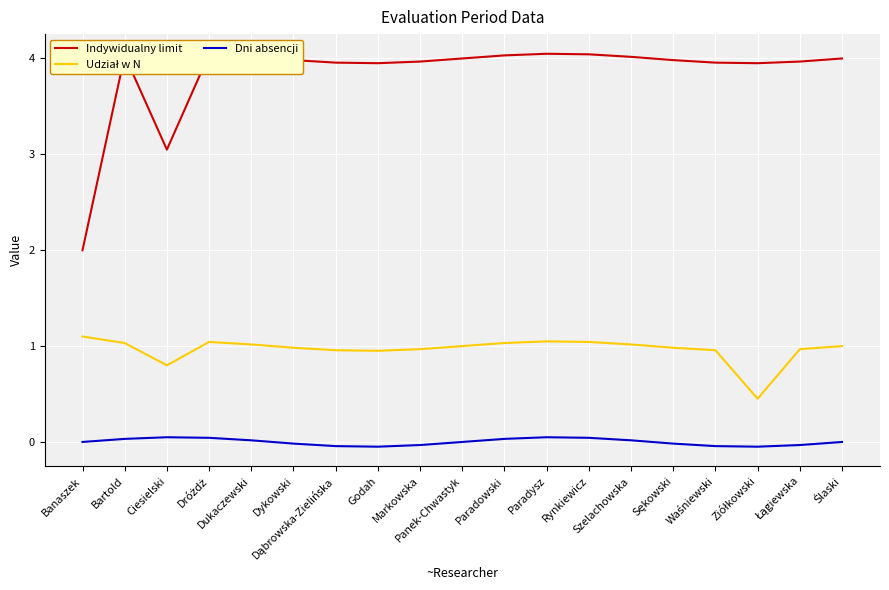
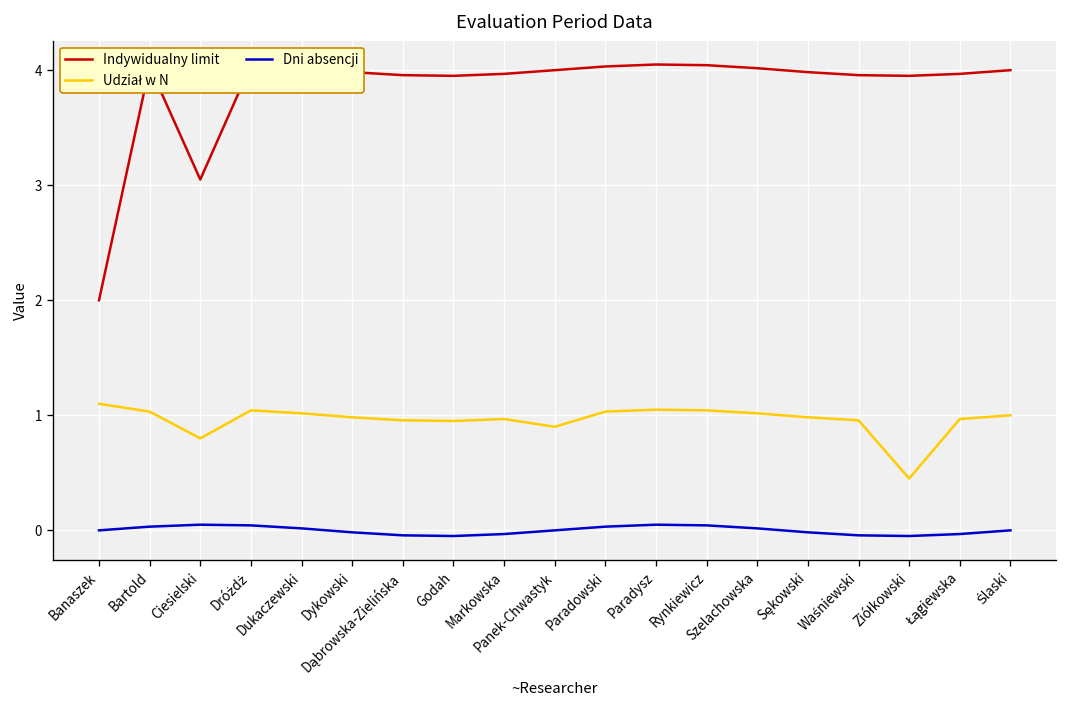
  {
    "Indywidualny limit": {
      "Banaszek": 2.0,
      "Ciesielski": 3.0,
      "Dąbrowska-Zielińska": 4.0,
      "Godah": 4.0,
      "Markowska": 4.0,
      "Panek-Chwastyk": 4.0,
      "Paradowski": 4.0,
      "Paradysz": 4.0,
      "Rynkiewicz": 4.0,
      "Szelachowska": 4.0,
      "Sękowski": 4.0,
      "Waśniewski": 4.0,
      "Ziółkowski": 4.0,
      "Łągiewska": 4.0,
      "Ślaski": 4.0
    },
    "Udział w N": {
      "Banaszek": 1.1,
      "Bartold": 1.0,
      "Ciesielski": 0.8,
      "Dróżdż": 1.0,
      "Dukaczewski": 1.0,
      "Dykowski": 1.0,
      "Dąbrowska-Zielińska": 1.0,
      "Godah": 1.0,
      "Markowska": 1.0,
-     "Panek-Chwastyk": 1.0,
+     "Panek-Chwastyk": 0.9,
      "Paradowski": 1.0,
      "Paradysz": 1.0,
      "Rynkiewicz": 1.0,
      "Szelachowska": 1.0,
      "Sękowski": 1.0,
      "Waśniewski": 1.0,
      "Ziółkowski": 0.5,
      "Łągiewska": 1.0,
      "Ślaski": 1.0
    },
    "Dni absencji": {
      "Banaszek": 0.0,
      "Bartold": 0.0,
      "Ciesielski": 0.0,
      "Dróżdż": 0.0,
      "Dukaczewski": 0.0,
      "Dykowski": 0.0,
      "Dąbrowska-Zielińska": 0.0,
      "Godah": 0.0,
      "Markowska": 0.0,
      "Panek-Chwastyk": 0.0,
      "Paradowski": 0.0,
      "Paradysz": 0.0,
      "Rynkiewicz": 0.0,
      "Szelachowska": 0.0,
      "Sękowski": 0.0,
      "Waśniewski": 0.0,
      "Ziółkowski": 0.0,
      "Łągiewska": 0.0,
      "Ślaski": 0.0
    }
  }
